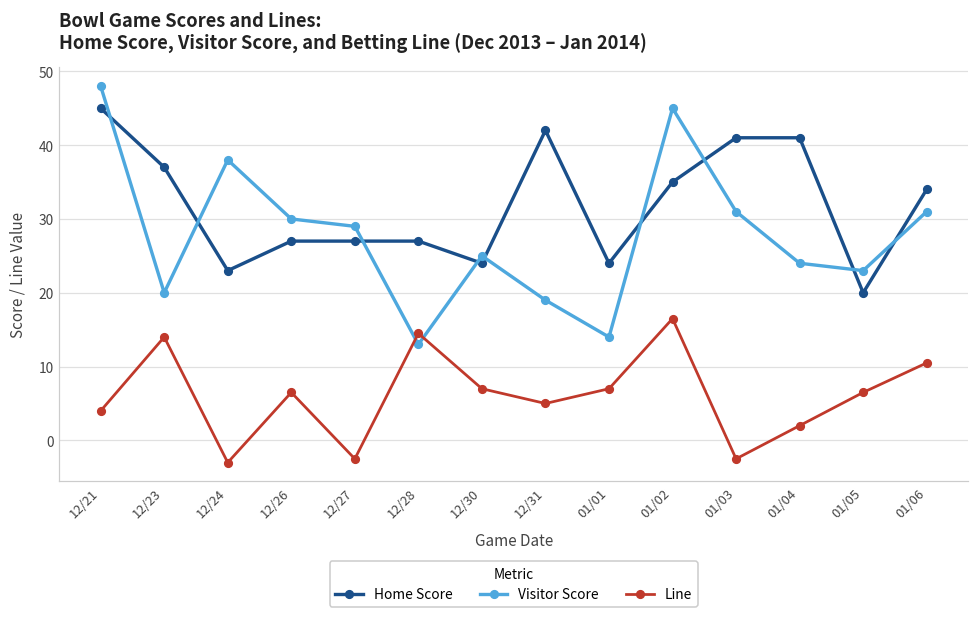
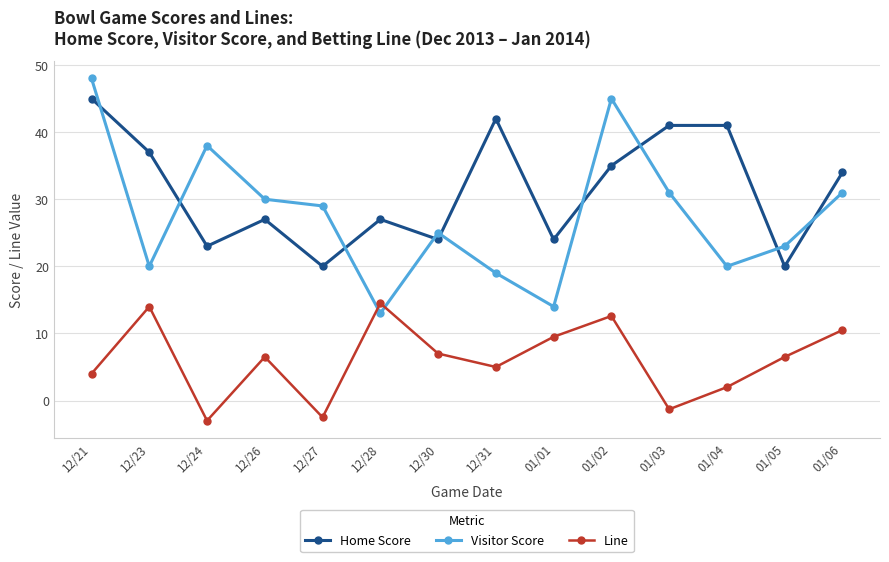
  {
    "Home Score": {
      "12/21": 45,
      "12/23": 37,
      "12/24": 23,
      "12/26": 27,
-     "12/27": 27,
+     "12/27": 20,
      "12/28": 27,
      "12/30": 24,
      "12/31": 42,
      "01/01": 24,
      "01/02": 35,
      "01/03": 41,
      "01/04": 41,
      "01/05": 20,
      "01/06": 34
    },
    "Visitor Score": {
      "12/21": 48,
      "12/23": 20,
      "12/24": 38,
      "12/26": 30,
      "12/27": 29,
      "12/28": 13,
      "12/30": 25,
      "12/31": 19,
      "01/01": 14,
      "01/02": 45,
      "01/03": 31,
-     "01/04": 24,
+     "01/04": 20,
      "01/05": 23,
      "01/06": 31
    },
    "Line": {
      "12/21": 4,
      "12/23": 14,
      "12/24": -3,
      "12/26": 7,
      "12/27": -3,
      "12/28": 15,
      "12/30": 7,
      "12/31": 5,
-     "01/01": 7,
-     "01/02": 17,
-     "01/03": -3,
+     "01/01": 10,
+     "01/02": 13,
+     "01/03": -1,
      "01/04": 2,
      "01/05": 7,
      "01/06": 11
    }
  }
